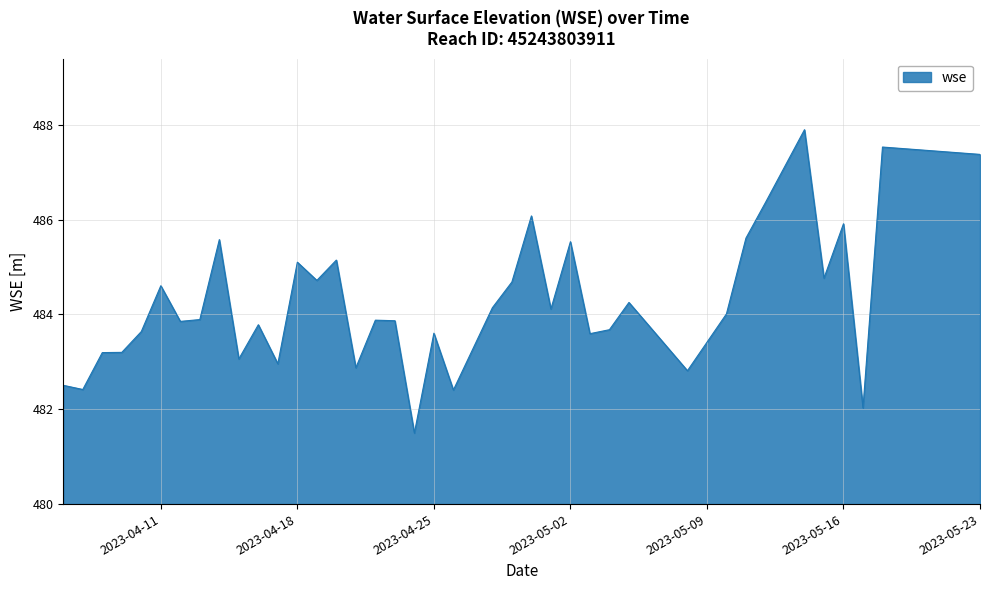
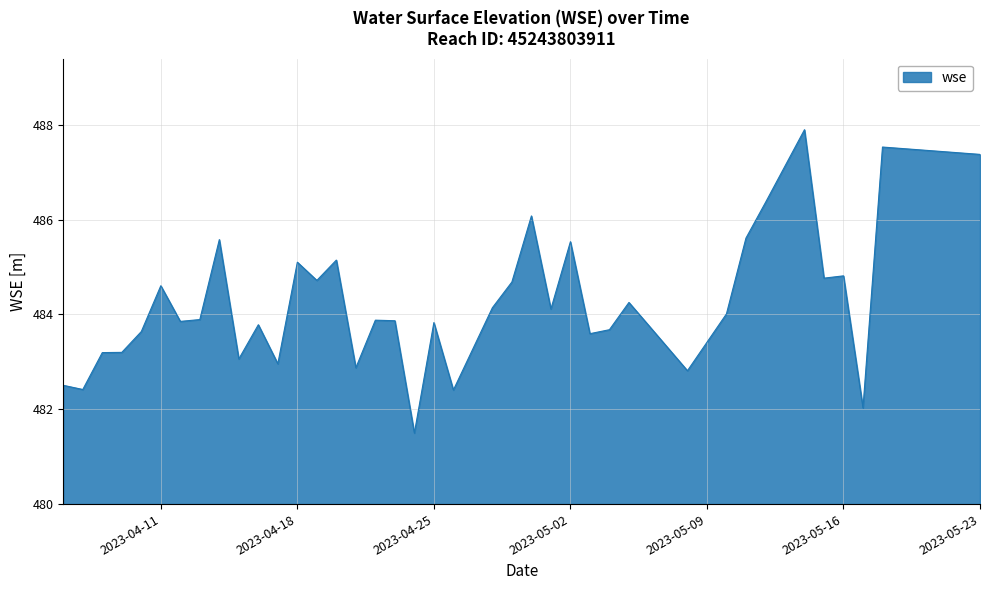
  {
    "2023-04-11": 484.6,
    "2023-04-18": 485.1,
-   "2023-04-25": 483.6,
+   "2023-04-25": 483.8,
    "2023-05-02": 485.5,
-   "2023-05-16": 485.9,
+   "2023-05-16": 484.8,
    "2023-05-23": 487.4
  }
